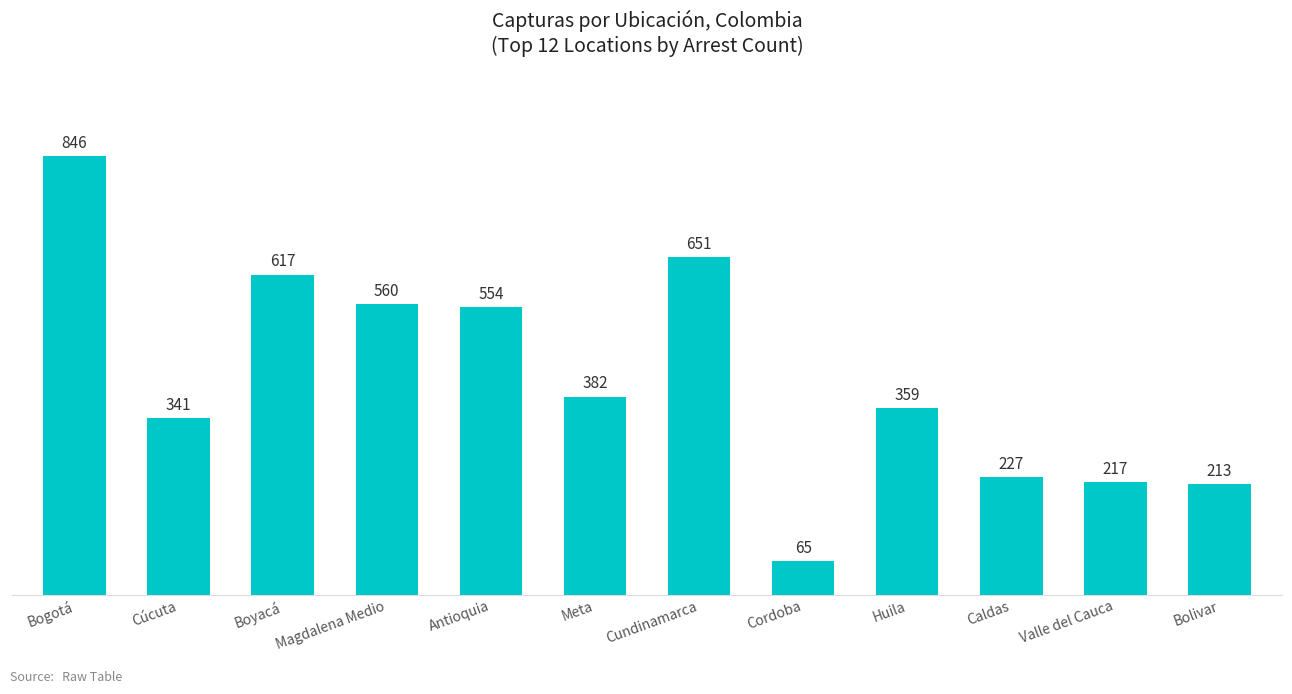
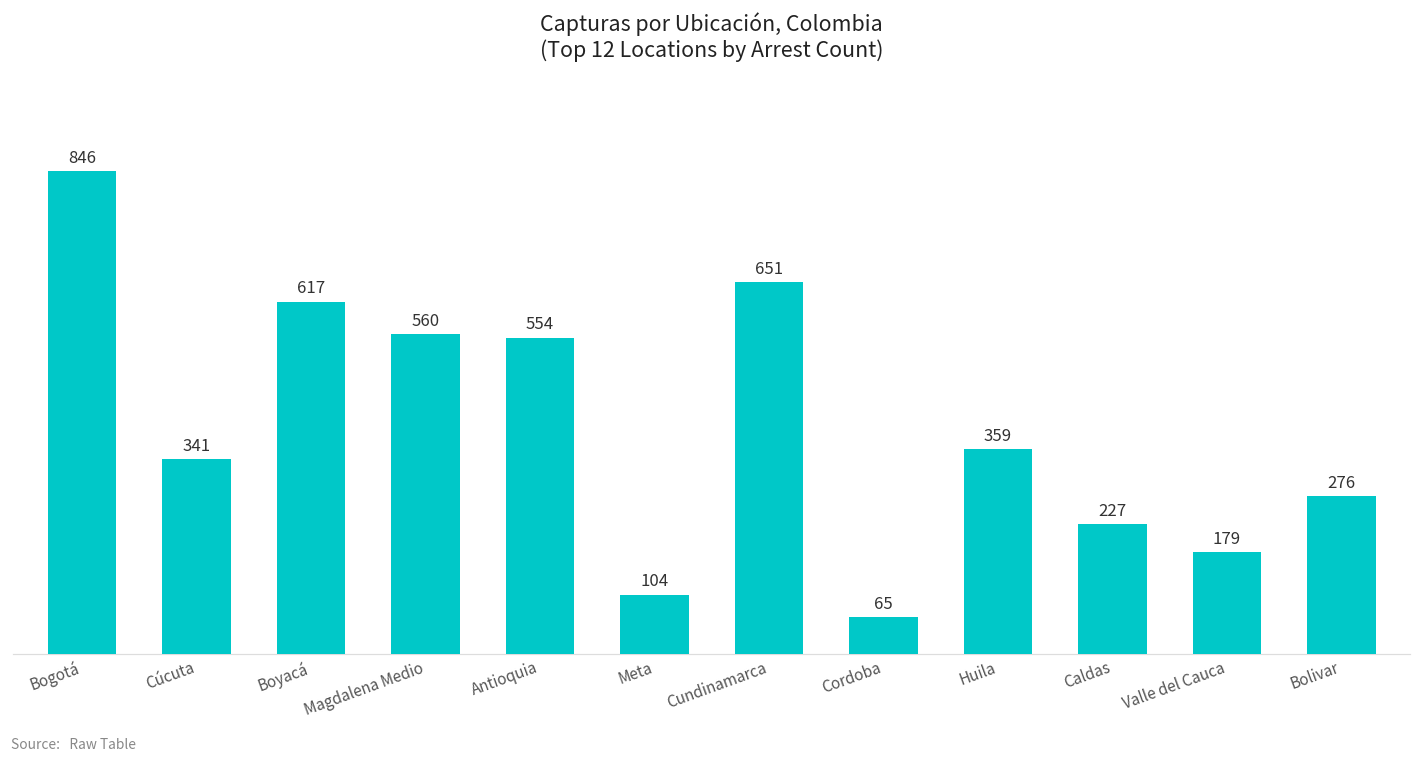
  {
    "Bogotá": 846,
    "Cúcuta": 341,
    "Boyacá": 617,
    "Magdalena Medio": 560,
    "Antioquia": 554,
-   "Meta": 382,
+   "Meta": 104,
    "Cundinamarca": 651,
    "Cordoba": 65,
    "Huila": 359,
    "Caldas": 227,
-   "Valle del Cauca": 217,
-   "Bolivar": 213
+   "Valle del Cauca": 179,
+   "Bolivar": 276
  }
